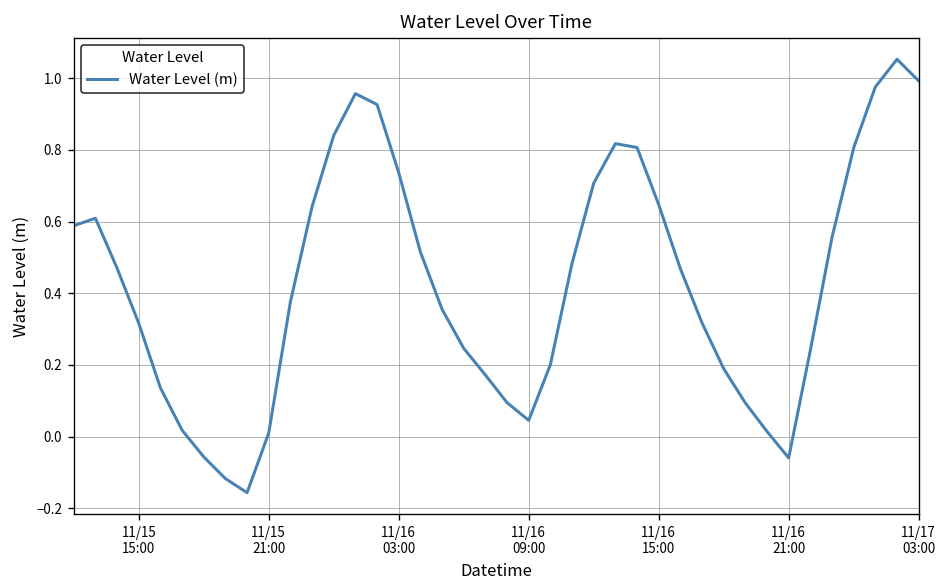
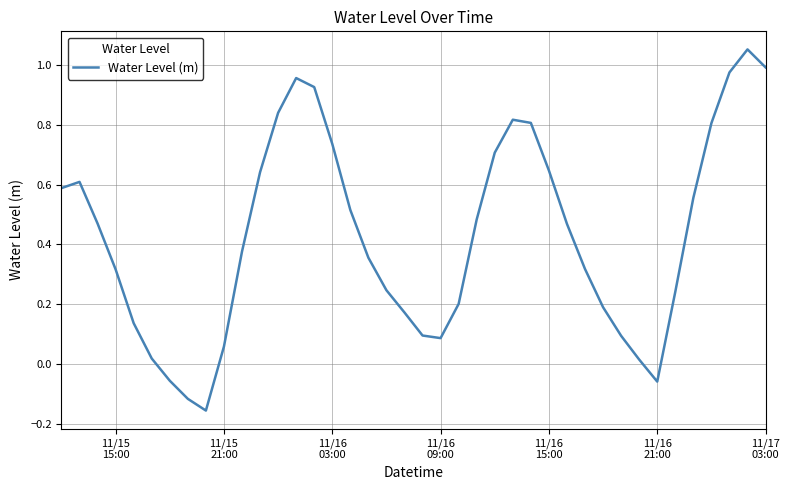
  {
    "11/15 15:00": 0.32,
-   "11/15 21:00": 0.01,
+   "11/15 21:00": 0.06,
    "11/16 03:00": 0.74,
-   "11/16 09:00": 0.05,
+   "11/16 09:00": 0.09,
    "11/16 15:00": 0.65,
    "11/16 21:00": -0.06,
    "11/17 03:00": 0.99
  }
